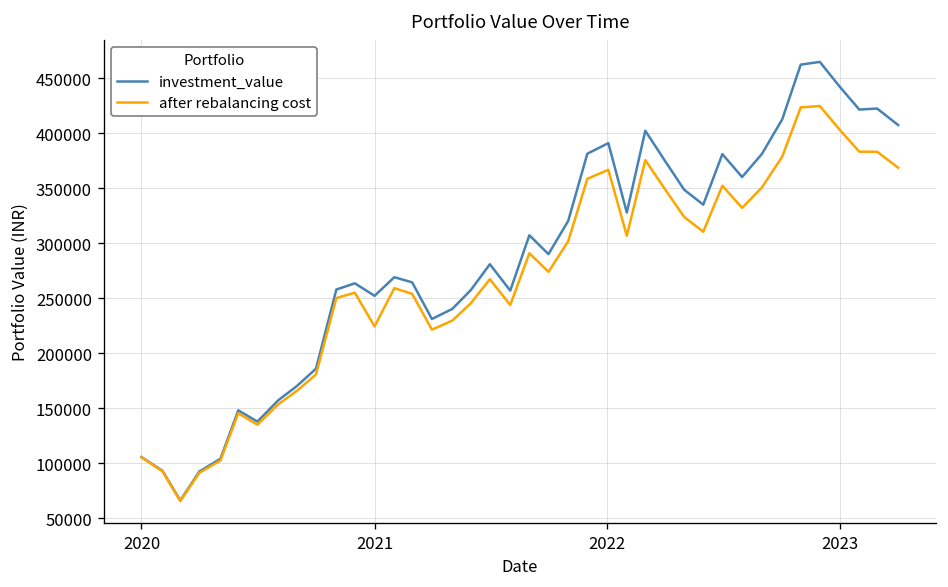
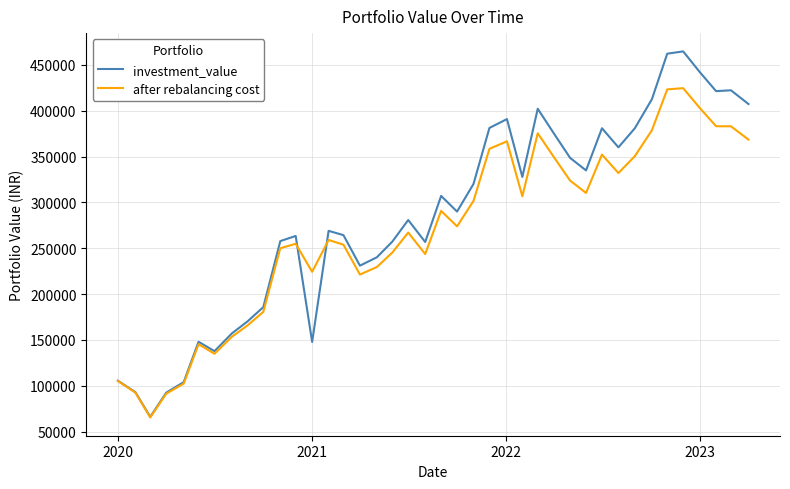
  {
    "investment_value": {
-     "2021": 250000
+     "2021": 150000
    },
    "after rebalancing cost": {
      "2021": 220000
    }
  }
